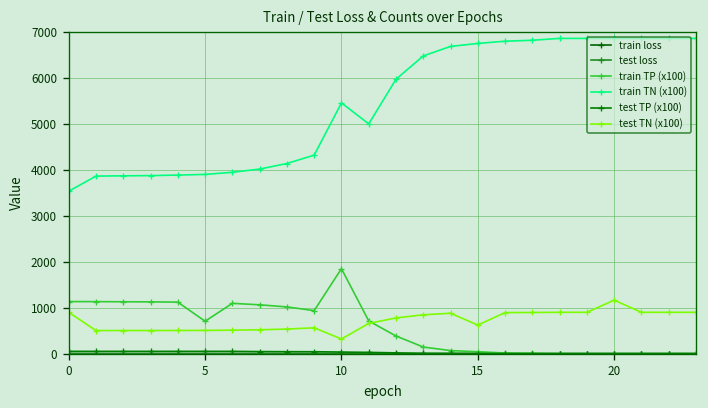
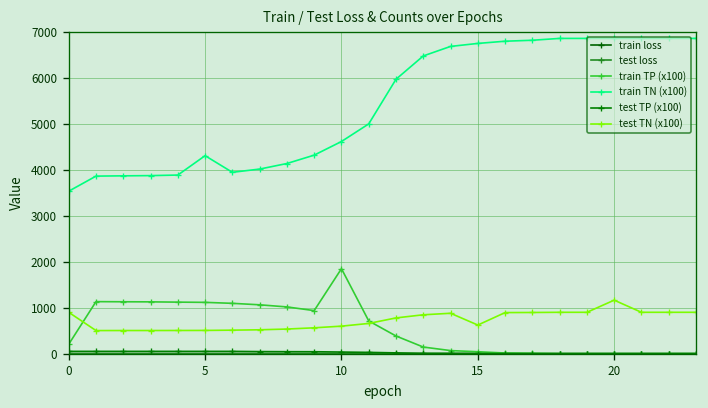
  {
    "train TP (x100)": {
-     "0": 1100,
-     "5": 700,
+     "0": 200,
+     "5": 1100,
      "10": 1800
    },
    "train TN (x100)": {
      "0": 3500,
-     "5": 3900,
-     "10": 5500,
+     "5": 4300,
+     "10": 4600,
      "15": 6700
    },
    "test TN (x100)": {
      "0": 900,
      "5": 500,
-     "10": 300,
+     "10": 600,
      "15": 600,
      "20": 1200
    }
  }
